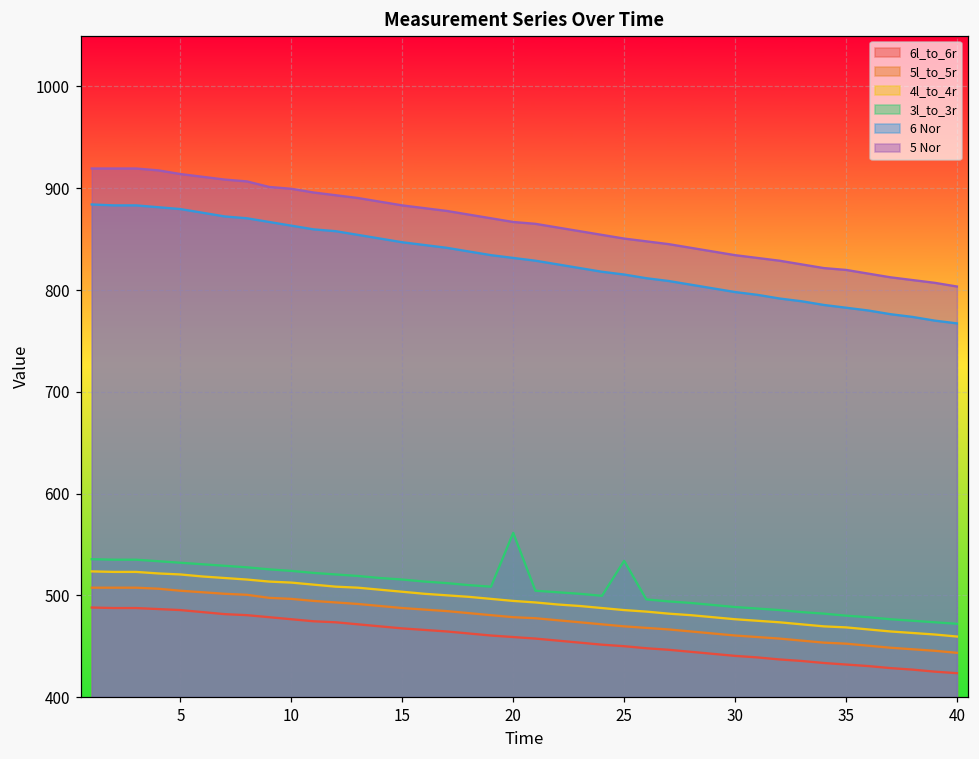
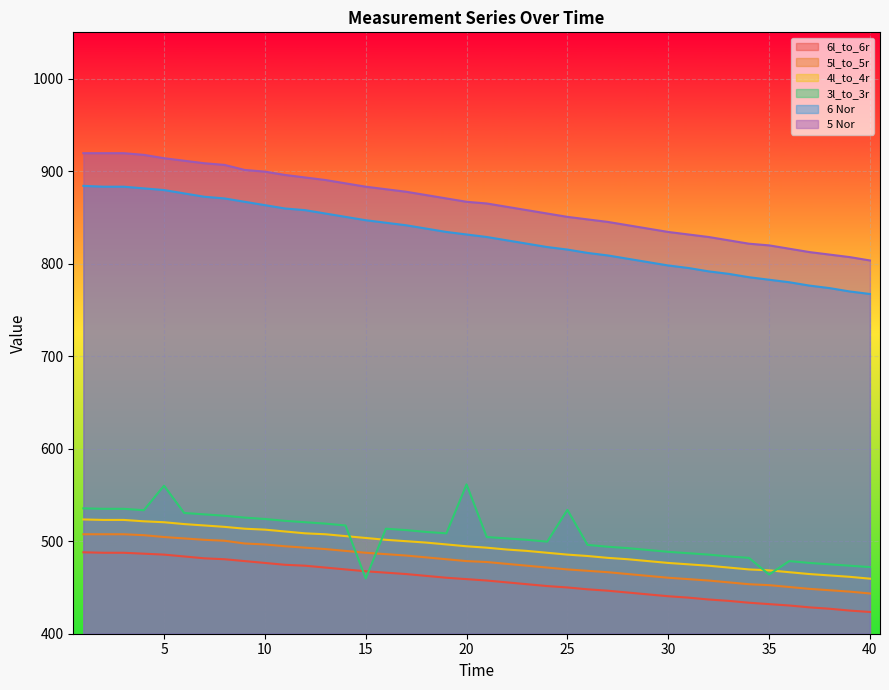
  {
    "3l_to_3r": {
-     "5": 530,
+     "5": 560,
      "10": 520,
-     "15": 520,
+     "15": 460,
      "20": 560,
      "25": 530,
      "30": 490,
-     "35": 480,
+     "35": 460,
      "40": 470
    },
    "6 Nor": {
      "5": 880,
      "10": 860,
      "15": 850,
      "20": 830,
      "25": 820,
      "30": 800,
      "35": 780,
      "40": 770
    },
    "5 Nor": {
      "5": 910,
      "10": 900,
      "15": 880,
      "20": 870,
      "25": 850,
      "30": 830,
      "35": 820,
      "40": 800
    }
  }
